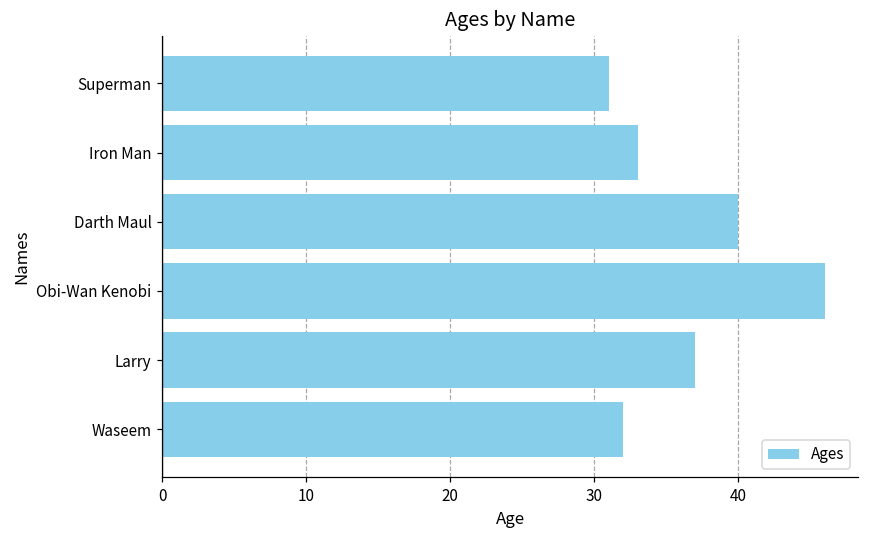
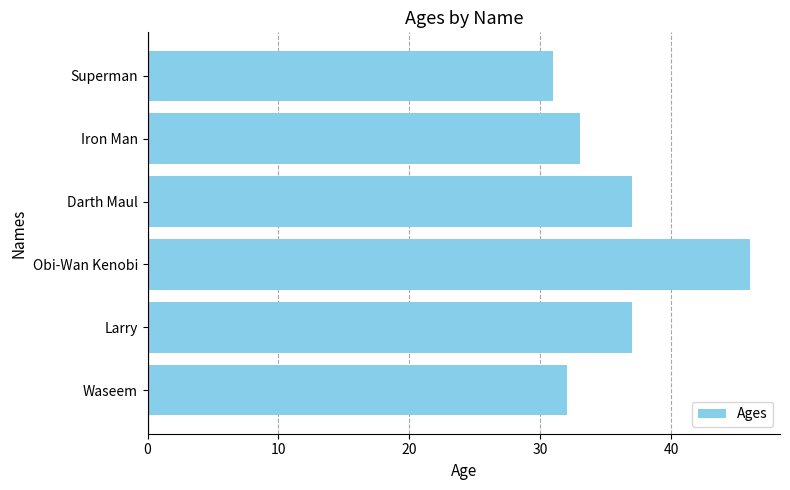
  {
    "Superman": 31,
    "Iron Man": 33,
-   "Darth Maul": 40,
+   "Darth Maul": 37,
    "Obi-Wan Kenobi": 46,
    "Larry": 37,
    "Waseem": 32
  }
